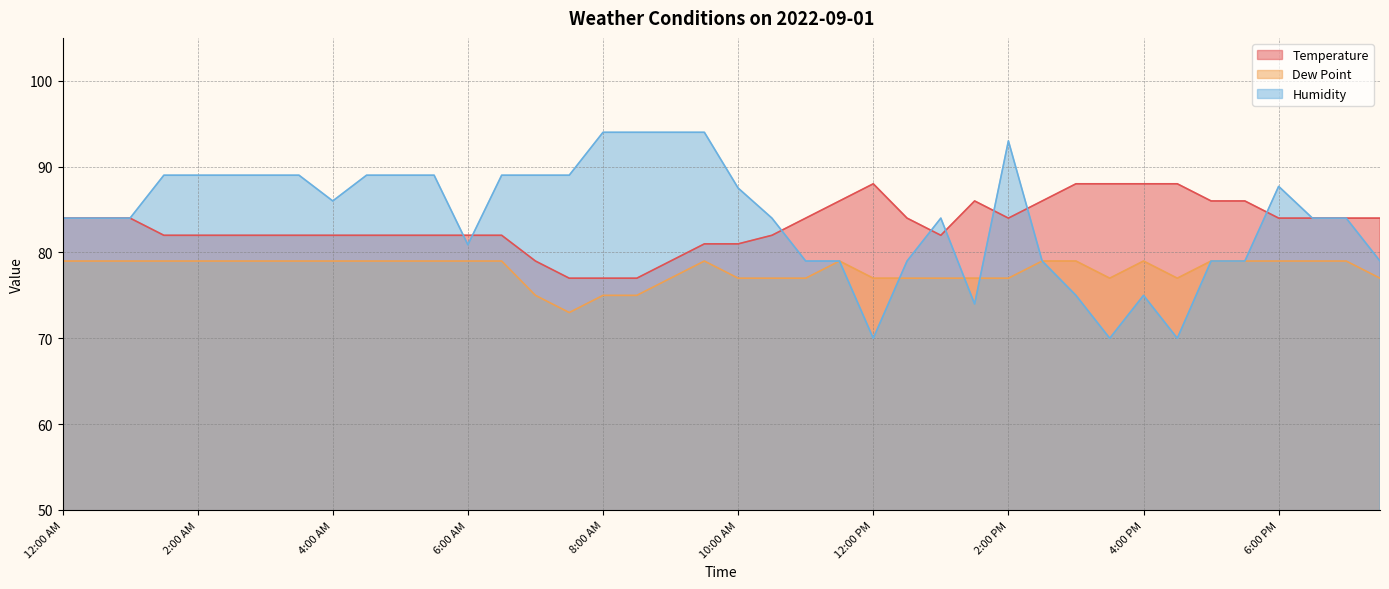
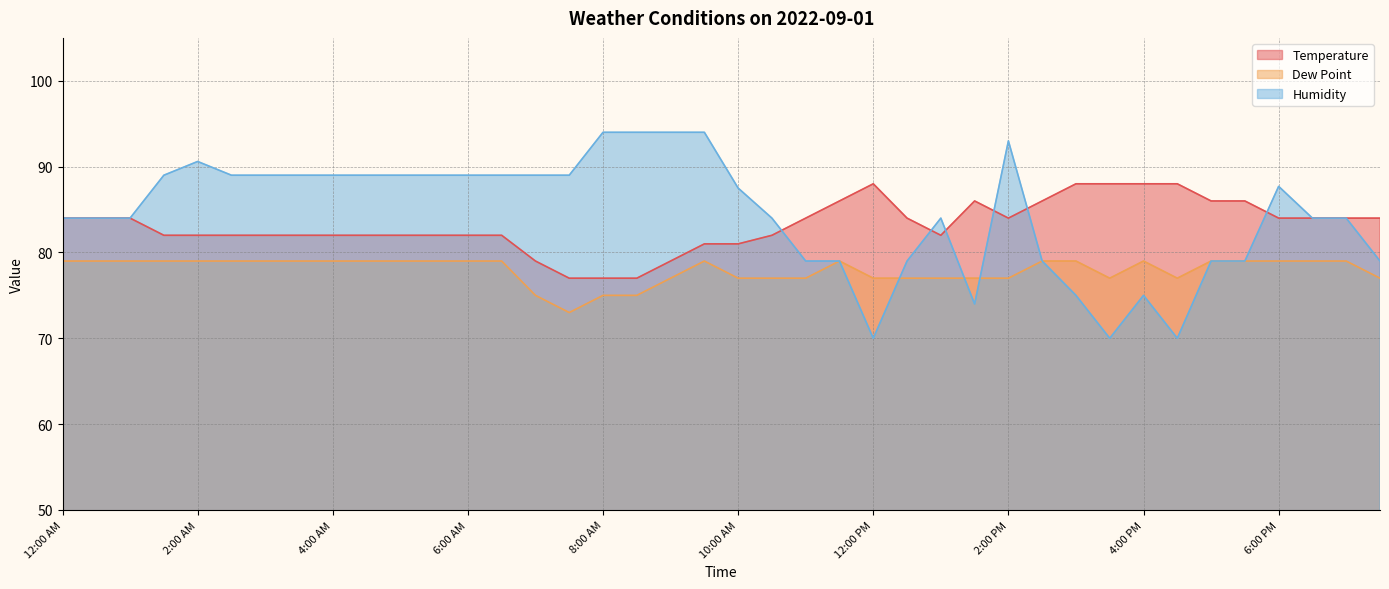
  {
    "Humidity": {
-     "2:00 AM": 89,
-     "4:00 AM": 86,
-     "6:00 AM": 81,
+     "2:00 AM": 91,
+     "4:00 AM": 89,
+     "6:00 AM": 89,
      "8:00 AM": 94,
      "10:00 AM": 88,
      "12:00 PM": 70,
      "2:00 PM": 93,
      "4:00 PM": 75,
      "6:00 PM": 88
    }
  }
